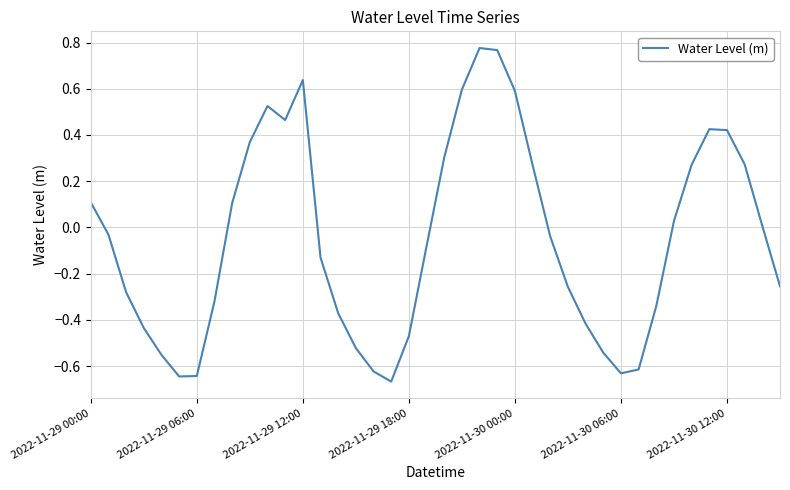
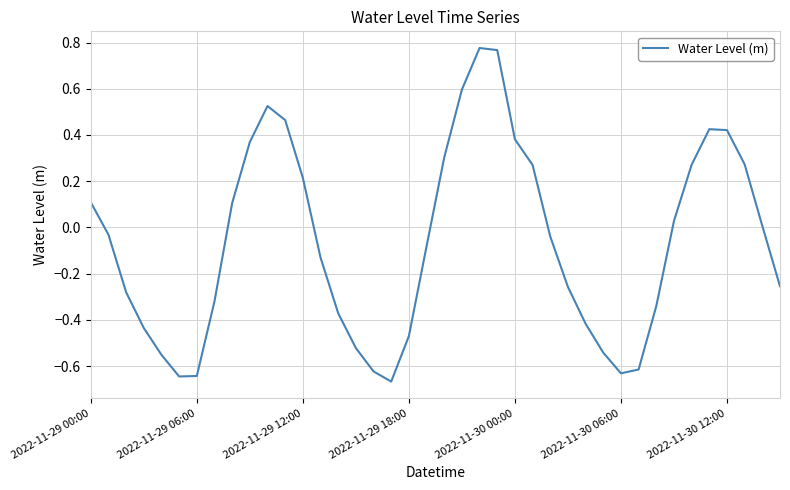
  {
    "2022-11-29 00:00": 0.11,
    "2022-11-29 06:00": -0.64,
-   "2022-11-29 12:00": 0.64,
+   "2022-11-29 12:00": 0.21,
    "2022-11-29 18:00": -0.47,
-   "2022-11-30 00:00": 0.59,
+   "2022-11-30 00:00": 0.38,
    "2022-11-30 06:00": -0.63,
    "2022-11-30 12:00": 0.42
  }
